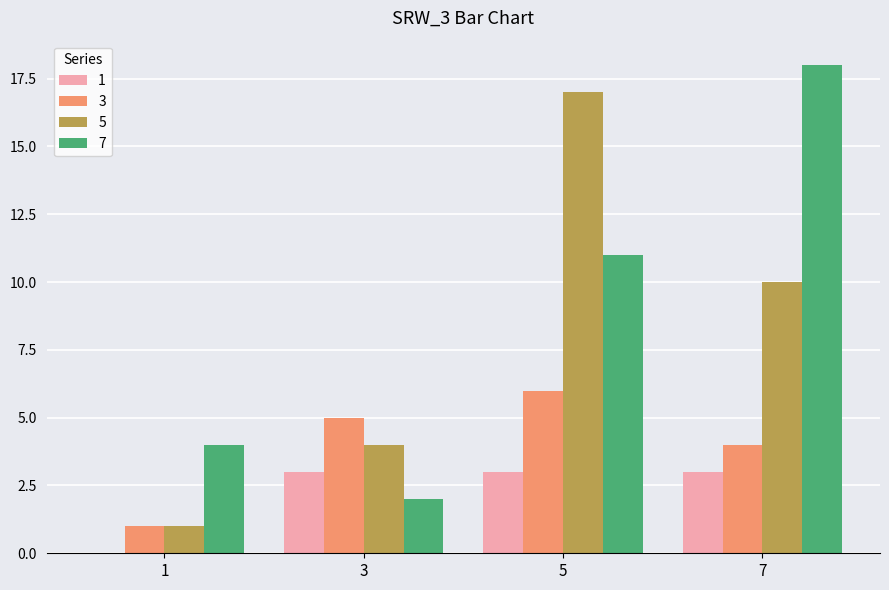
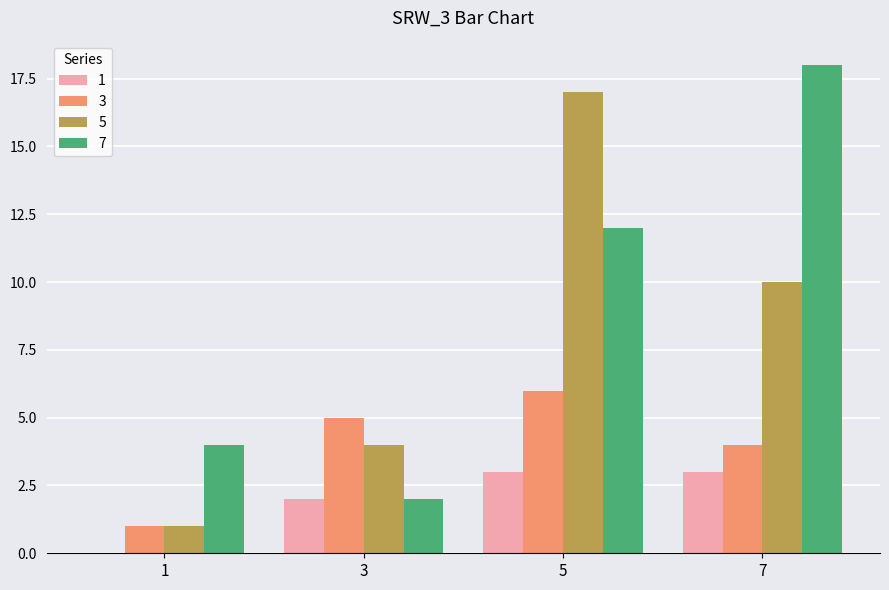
  {
    "1": {
      "1": 0,
-     "3": 3,
+     "3": 2,
      "5": 3,
      "7": 3
    },
    "3": {
      "1": 1,
      "3": 5,
      "5": 6,
      "7": 4
    },
    "5": {
      "1": 1,
      "3": 4,
      "5": 17,
      "7": 10
    },
    "7": {
      "1": 4,
      "3": 2,
-     "5": 11,
+     "5": 12,
      "7": 18
    }
  }
